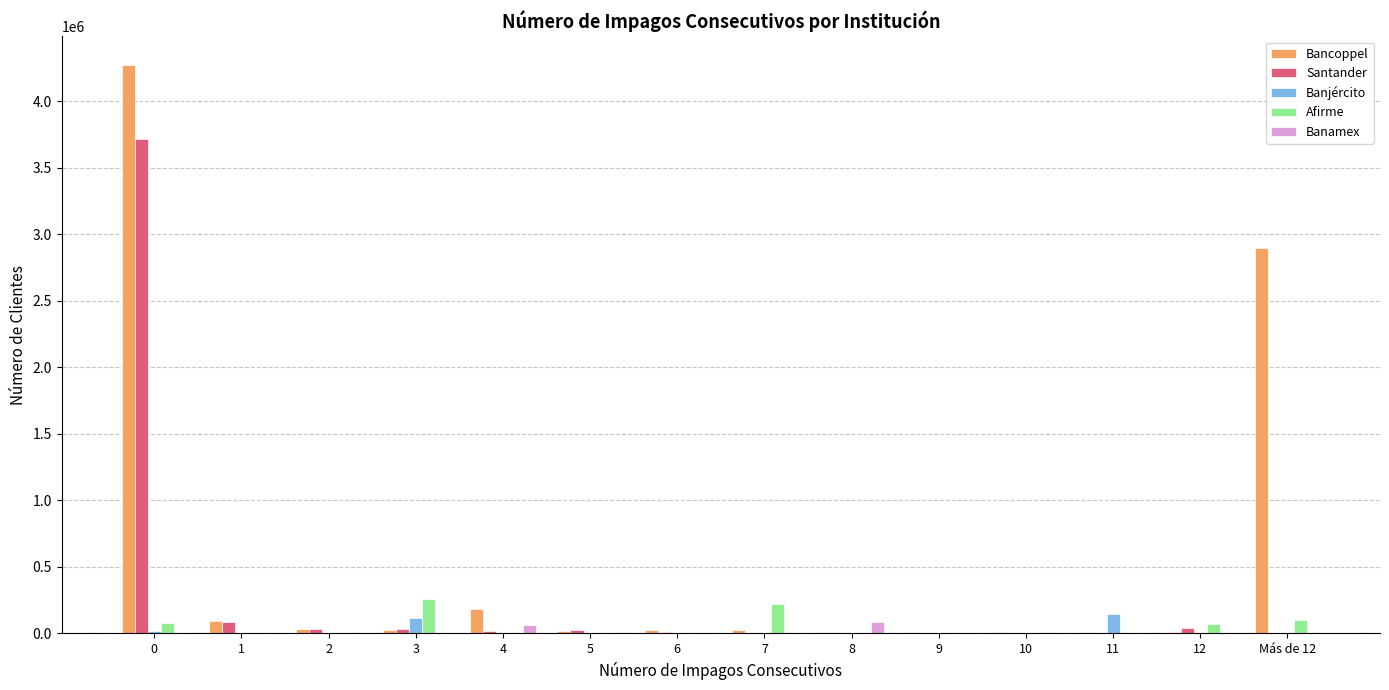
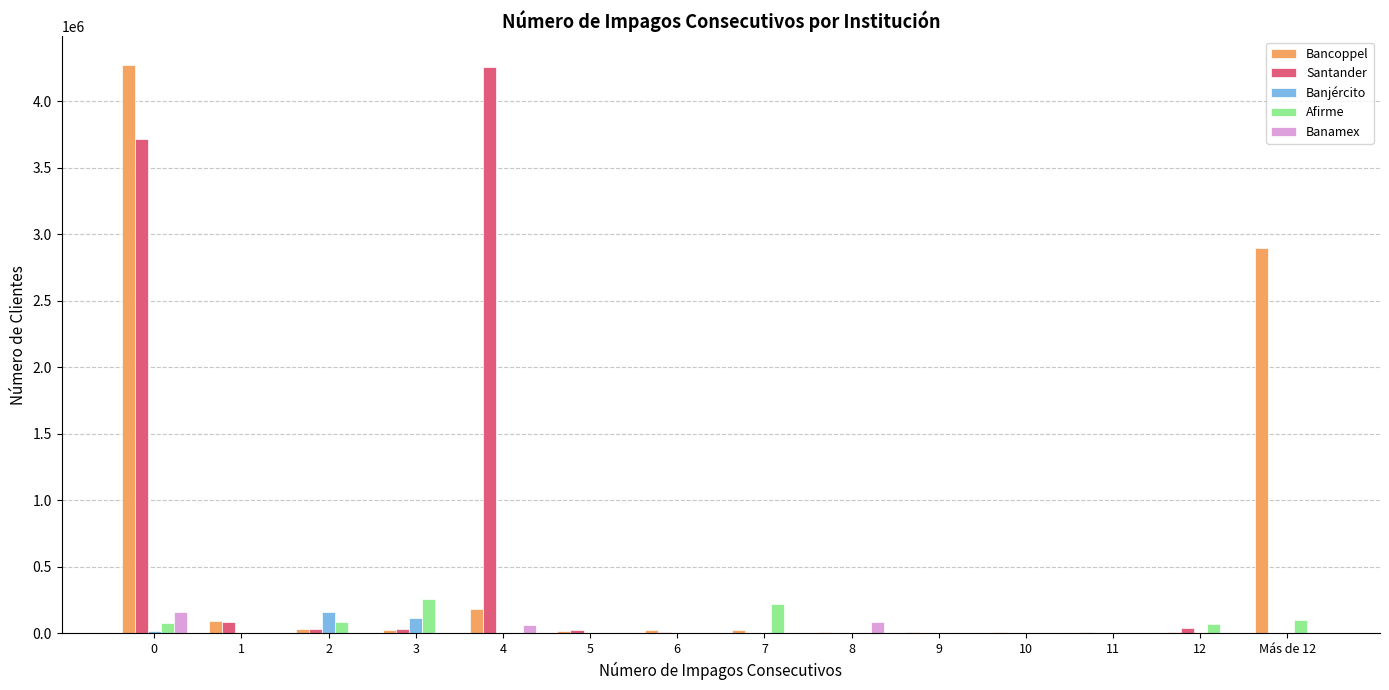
  {
    "Bancoppel": {
      "0": 4270000,
      "1": 90000,
      "2": 30000,
      "3": 20000,
      "4": 180000,
      "5": 20000,
      "6": 20000,
      "7": 20000,
      "Más de 12": 2900000
    },
    "Santander": {
      "0": 3710000,
      "1": 90000,
      "2": 30000,
      "3": 30000,
-     "4": 20000,
+     "4": 4260000,
      "5": 20000,
      "12": 40000
    },
    "Banjército": {
      "0": 20000,
-     "2": 0,
+     "2": 160000,
      "3": 110000,
-     "11": 150000
+     "11": 0
    },
    "Afirme": {
      "0": 80000,
-     "2": 0,
+     "2": 80000,
      "3": 260000,
      "7": 220000,
      "12": 70000,
      "Más de 12": 100000
    },
    "Banamex": {
-     "0": 0,
+     "0": 160000,
      "4": 70000,
      "8": 80000,
      "Más de 12": 0
    }
  }
